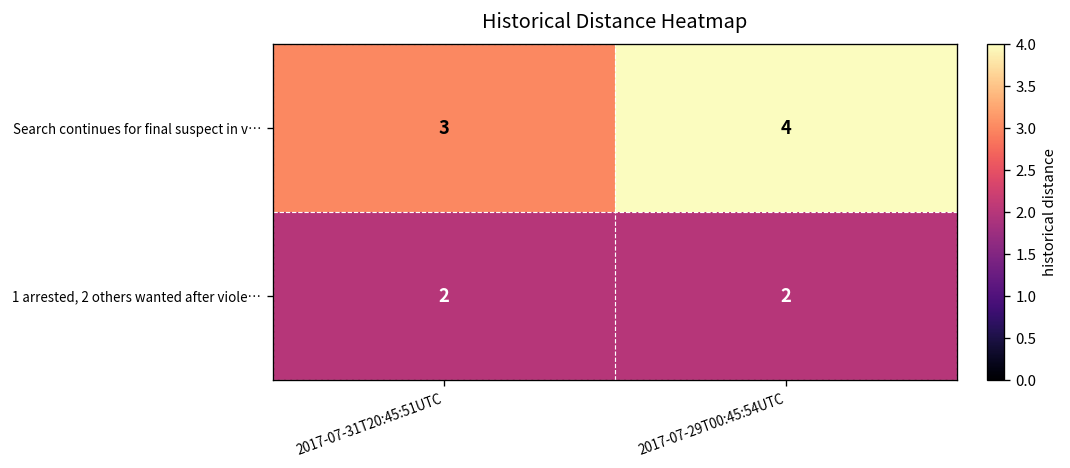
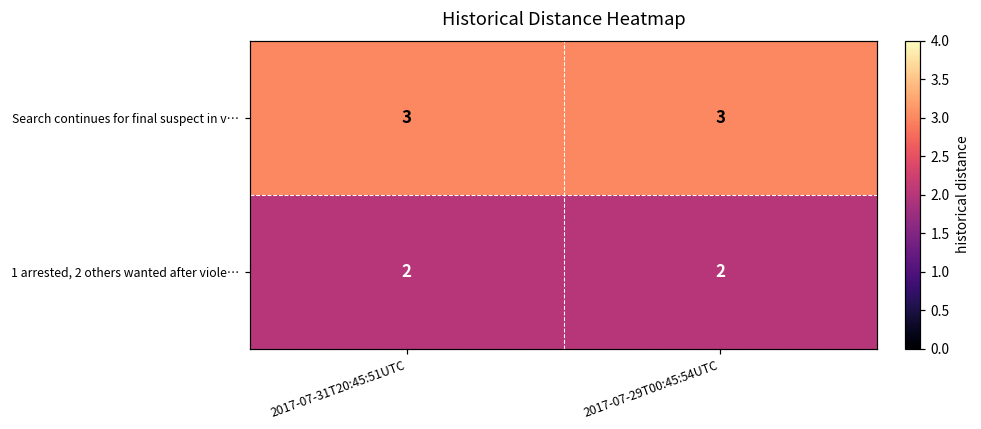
  {
    "Search continues for final suspect in v…": {
      "2017-07-31T20:45:51UTC": 3,
-     "2017-07-29T00:45:54UTC": 4
+     "2017-07-29T00:45:54UTC": 3
    },
    "1 arrested, 2 others wanted after viole…": {
      "2017-07-31T20:45:51UTC": 2,
      "2017-07-29T00:45:54UTC": 2
    }
  }
